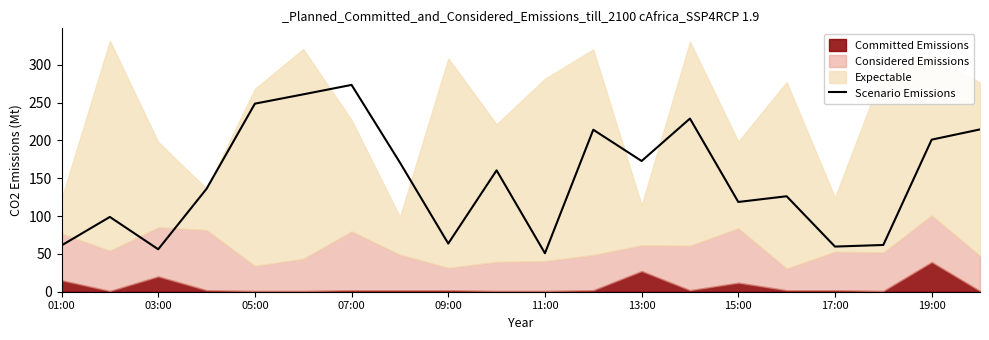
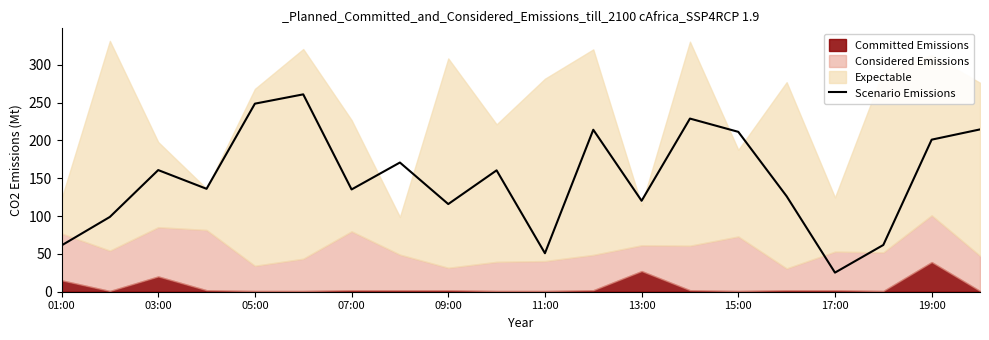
  {
    "Scenario Emissions": {
      "01:00": 60,
-     "03:00": 60,
+     "03:00": 160,
      "05:00": 250,
-     "07:00": 270,
-     "09:00": 60,
+     "07:00": 140,
+     "09:00": 120,
      "11:00": 50,
-     "13:00": 170,
-     "15:00": 120,
-     "17:00": 60,
+     "13:00": 120,
+     "15:00": 210,
+     "17:00": 30,
      "19:00": 200
    },
    "Committed Emissions": {
      "01:00": 20,
      "03:00": 20,
      "13:00": 30,
-     "15:00": 10,
+     "15:00": 0,
      "19:00": 40
    }
  }
